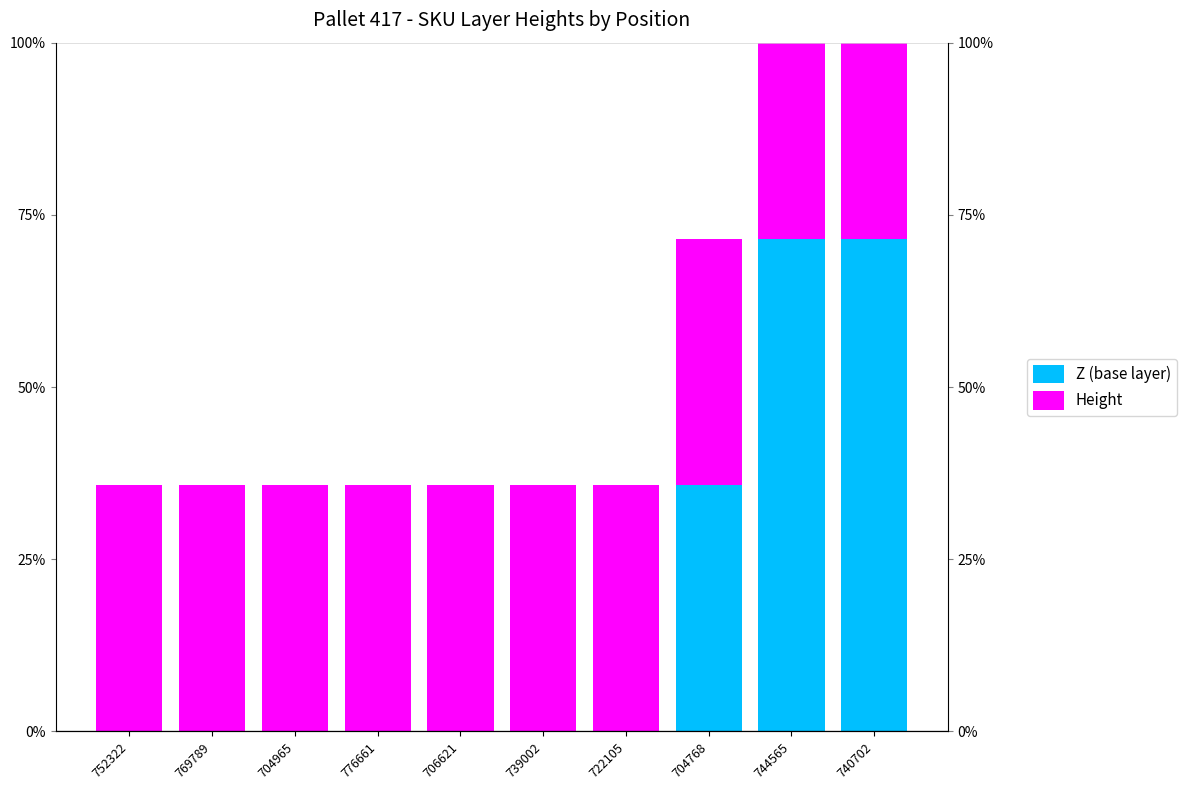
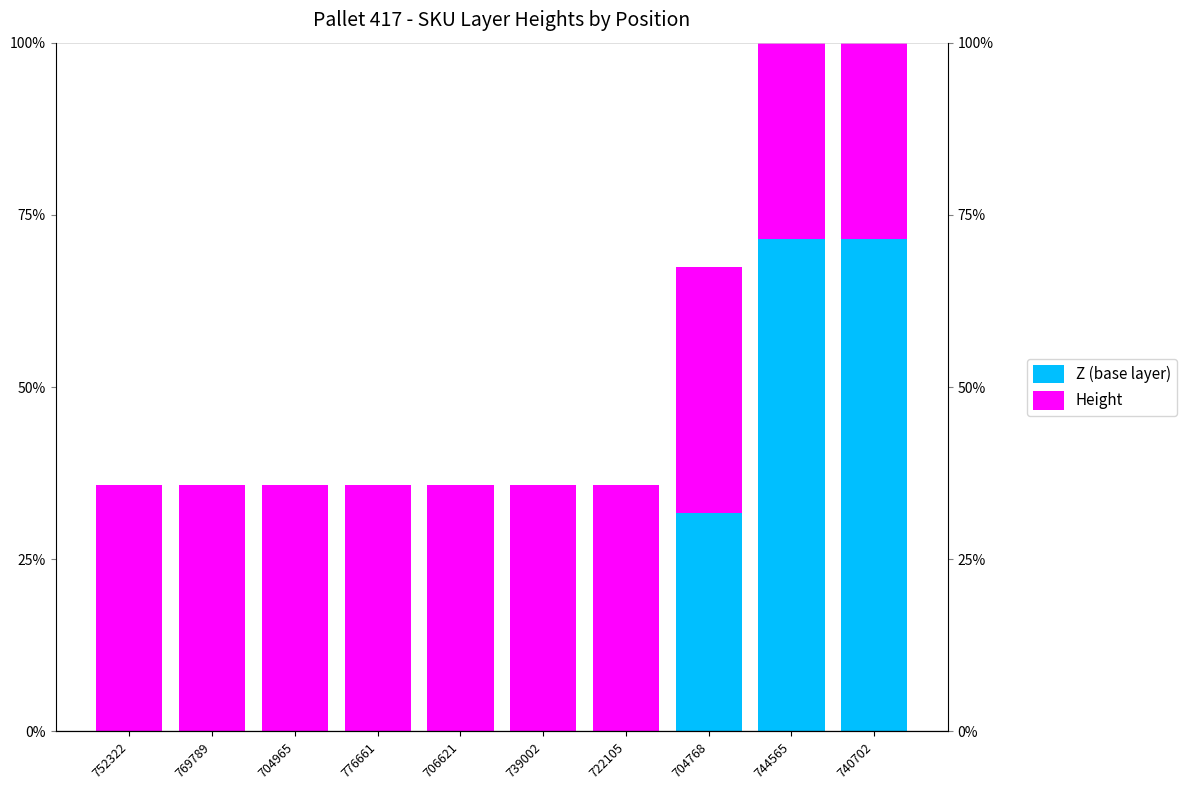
  {
    "Z (base layer)": {
      "752322": "0%",
      "769789": "0%",
      "704965": "0%",
      "776661": "0%",
      "706621": "0%",
      "739002": "0%",
      "722105": "0%",
-     "704768": "36%",
+     "704768": "32%",
      "744565": "71%",
      "740702": "71%"
    },
    "Height": {
      "752322": "36%",
      "769789": "36%",
      "704965": "36%",
      "776661": "36%",
      "706621": "36%",
      "739002": "36%",
      "722105": "36%",
      "704768": "36%",
      "744565": "29%",
      "740702": "29%"
    }
  }
